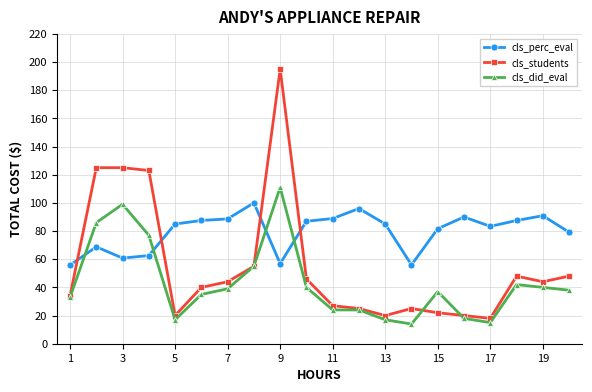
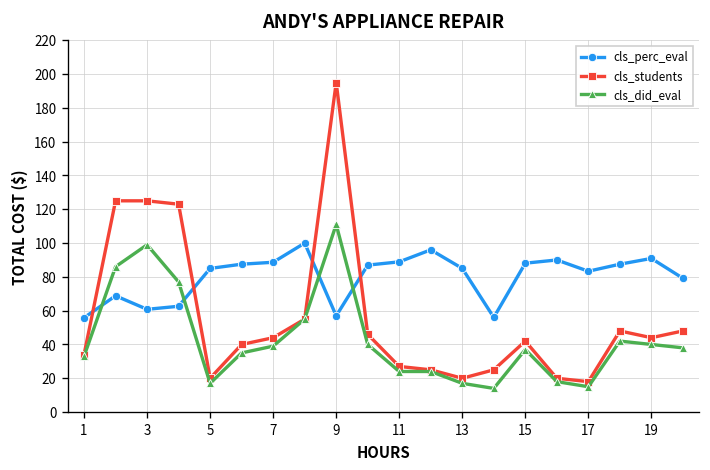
  {
    "cls_perc_eval": {
      "1": 56,
      "3": 61,
      "5": 85,
      "7": 89,
      "9": 57,
      "11": 89,
      "13": 85,
-     "15": 82,
+     "15": 88,
      "17": 83,
      "19": 91
    },
    "cls_students": {
      "3": 125,
      "5": 20,
      "7": 44,
      "9": 195,
      "11": 27,
      "13": 20,
-     "15": 22,
+     "15": 42,
      "17": 18,
      "19": 44
    },
    "cls_did_eval": {
      "3": 99,
      "5": 17,
      "7": 39,
      "9": 111,
      "11": 24,
      "13": 17,
      "15": 37,
      "17": 15,
      "19": 40
    }
  }
